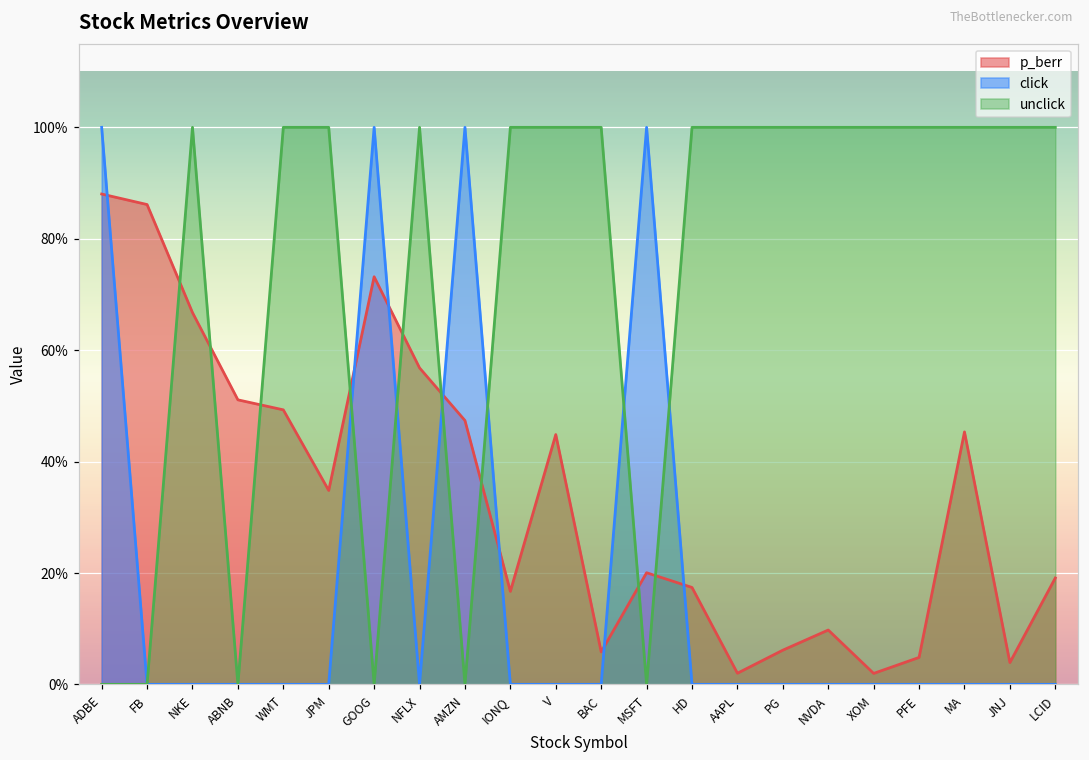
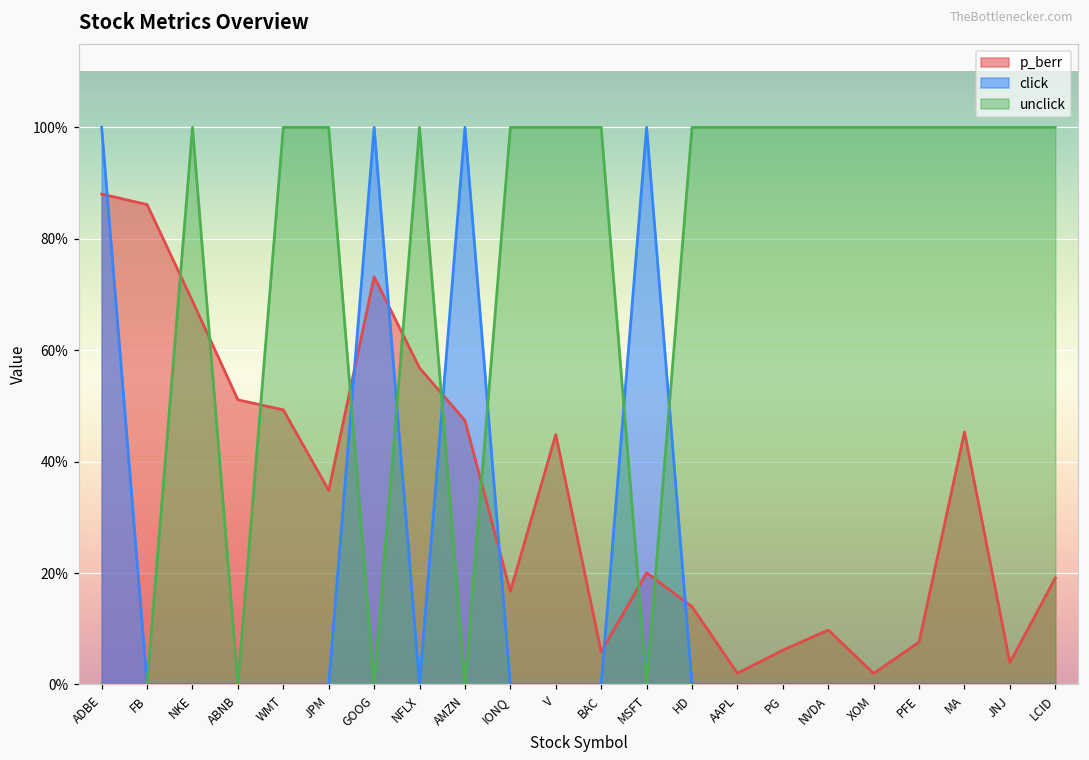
  {
    "p_berr": {
      "ADBE": "88%",
      "FB": "86%",
-     "NKE": "67%",
+     "NKE": "69%",
      "ABNB": "51%",
      "WMT": "49%",
      "JPM": "35%",
      "GOOG": "73%",
      "NFLX": "57%",
      "AMZN": "47%",
      "IONQ": "17%",
      "V": "45%",
      "BAC": "6%",
      "MSFT": "20%",
-     "HD": "17%",
+     "HD": "14%",
      "AAPL": "2%",
      "PG": "6%",
      "NVDA": "10%",
      "XOM": "2%",
-     "PFE": "5%",
+     "PFE": "8%",
      "MA": "45%",
      "JNJ": "4%",
      "LCID": "19%"
    },
    "click": {
      "ADBE": "100%",
      "NKE": "0%",
      "WMT": "0%",
      "JPM": "0%",
      "GOOG": "100%",
      "NFLX": "0%",
      "AMZN": "100%",
      "IONQ": "0%",
      "V": "0%",
      "BAC": "0%",
      "MSFT": "100%",
      "HD": "0%",
      "AAPL": "0%",
      "PG": "0%",
      "NVDA": "0%",
      "XOM": "0%",
      "PFE": "0%",
      "MA": "0%",
      "JNJ": "0%",
      "LCID": "0%"
    },
    "unclick": {
      "ADBE": "0%",
      "NKE": "100%",
      "WMT": "100%",
      "JPM": "100%",
      "GOOG": "0%",
      "NFLX": "100%",
      "AMZN": "0%",
      "IONQ": "100%",
      "V": "100%",
      "BAC": "100%",
      "MSFT": "0%",
      "HD": "100%",
      "AAPL": "100%",
      "PG": "100%",
      "NVDA": "100%",
      "XOM": "100%",
      "PFE": "100%",
      "MA": "100%",
      "JNJ": "100%",
      "LCID": "100%"
    }
  }
